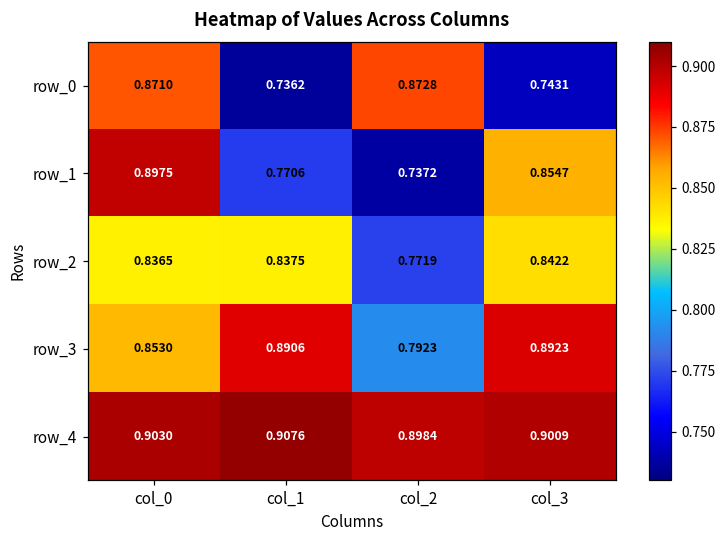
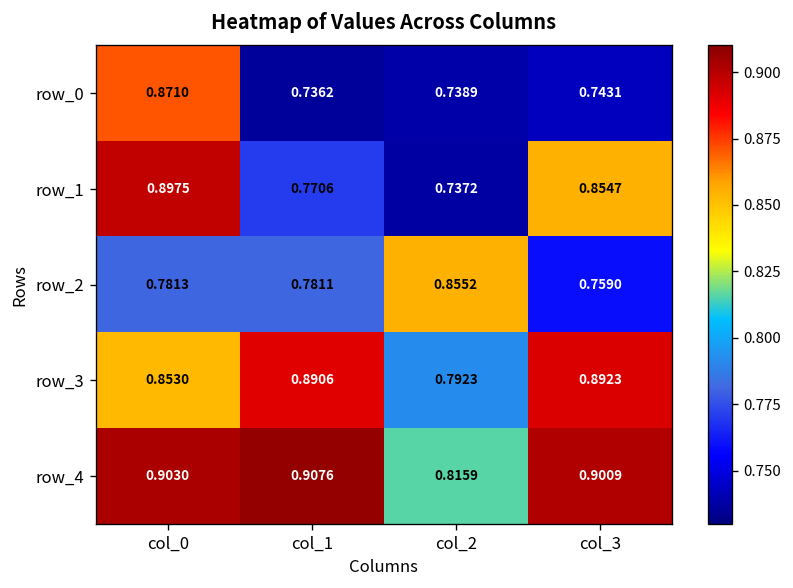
  {
    "row_0": {
      "col_0": 0.8710,
      "col_1": 0.7362,
-     "col_2": 0.8728,
+     "col_2": 0.7389,
      "col_3": 0.7431
    },
    "row_1": {
      "col_0": 0.8975,
      "col_1": 0.7706,
      "col_2": 0.7372,
      "col_3": 0.8547
    },
    "row_2": {
-     "col_0": 0.8365,
-     "col_1": 0.8375,
-     "col_2": 0.7719,
-     "col_3": 0.8422
+     "col_0": 0.7813,
+     "col_1": 0.7811,
+     "col_2": 0.8552,
+     "col_3": 0.7590
    },
    "row_3": {
      "col_0": 0.8530,
      "col_1": 0.8906,
      "col_2": 0.7923,
      "col_3": 0.8923
    },
    "row_4": {
      "col_0": 0.9030,
      "col_1": 0.9076,
-     "col_2": 0.8984,
+     "col_2": 0.8159,
      "col_3": 0.9009
    }
  }
